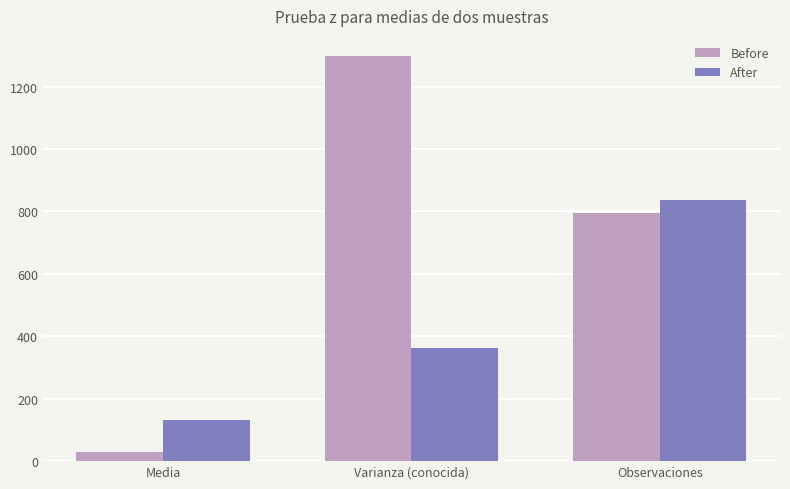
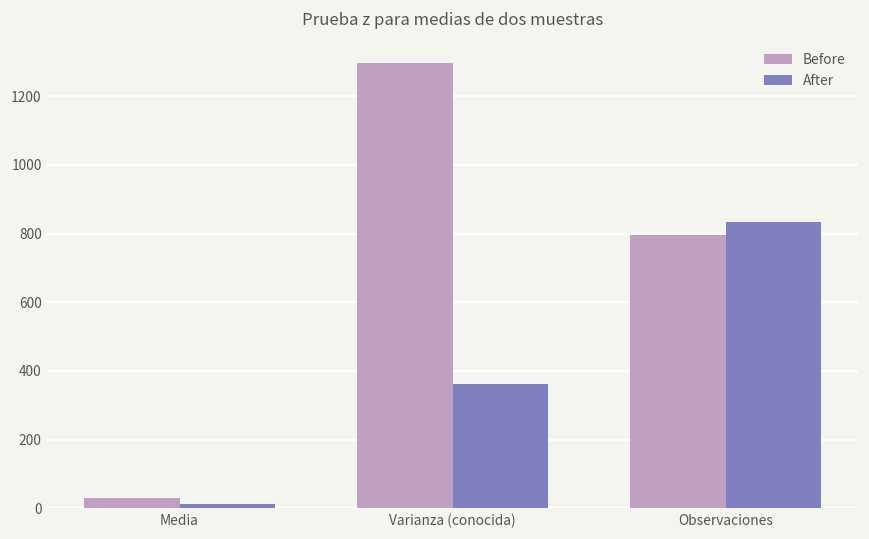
  {
    "Before": {
      "Media": 30,
      "Varianza (conocida)": 1300,
      "Observaciones": 800
    },
    "After": {
-     "Media": 130,
+     "Media": 10,
      "Varianza (conocida)": 360,
      "Observaciones": 840
    }
  }
